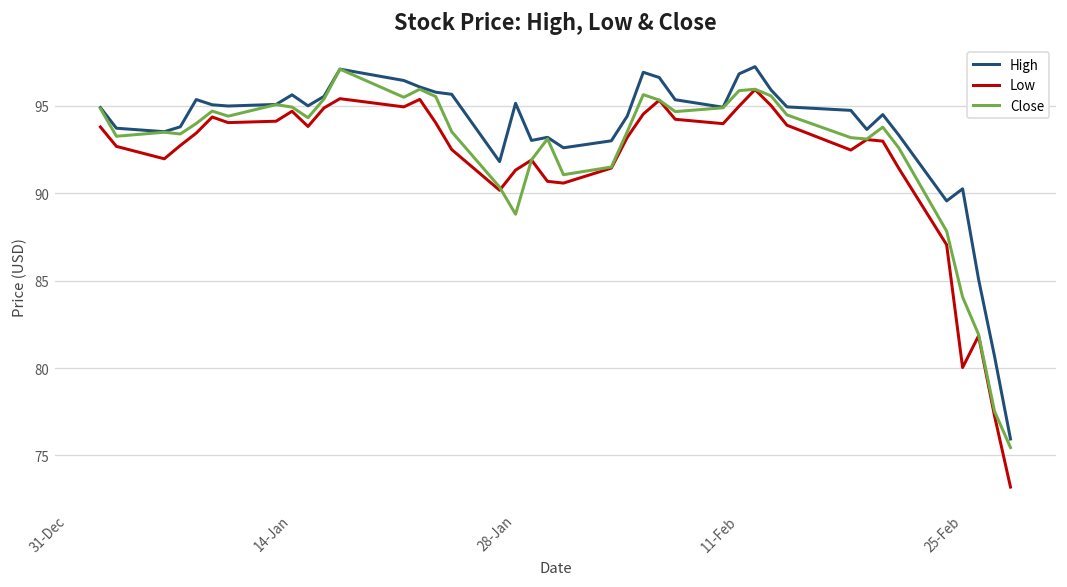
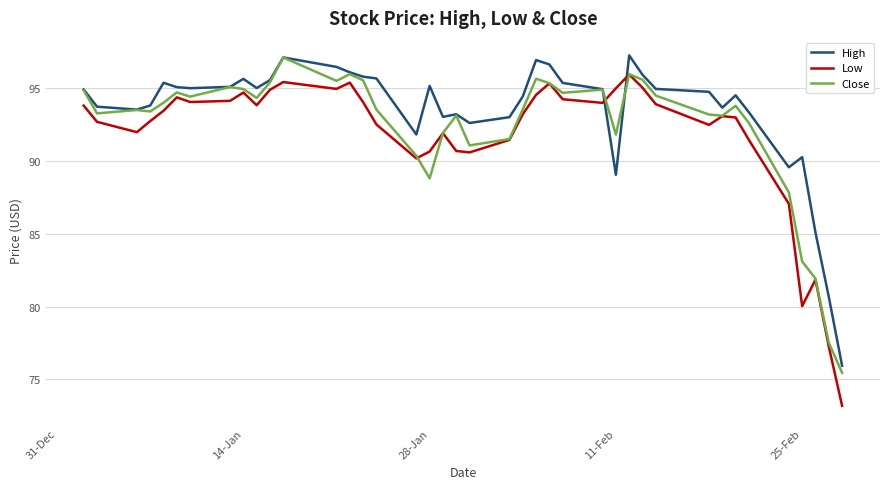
  {
    "High": {
      "14-Jan": 95.6,
      "28-Jan": 95.1,
-     "11-Feb": 96.8,
+     "11-Feb": 89.0,
      "25-Feb": 90.3
    },
    "Low": {
      "14-Jan": 94.7,
-     "28-Jan": 91.3,
+     "28-Jan": 90.6,
      "11-Feb": 95.0,
      "25-Feb": 80.0
    },
    "Close": {
      "14-Jan": 94.9,
      "28-Jan": 88.8,
-     "11-Feb": 95.9,
-     "25-Feb": 84.1
+     "11-Feb": 91.8,
+     "25-Feb": 83.1
    }
  }
